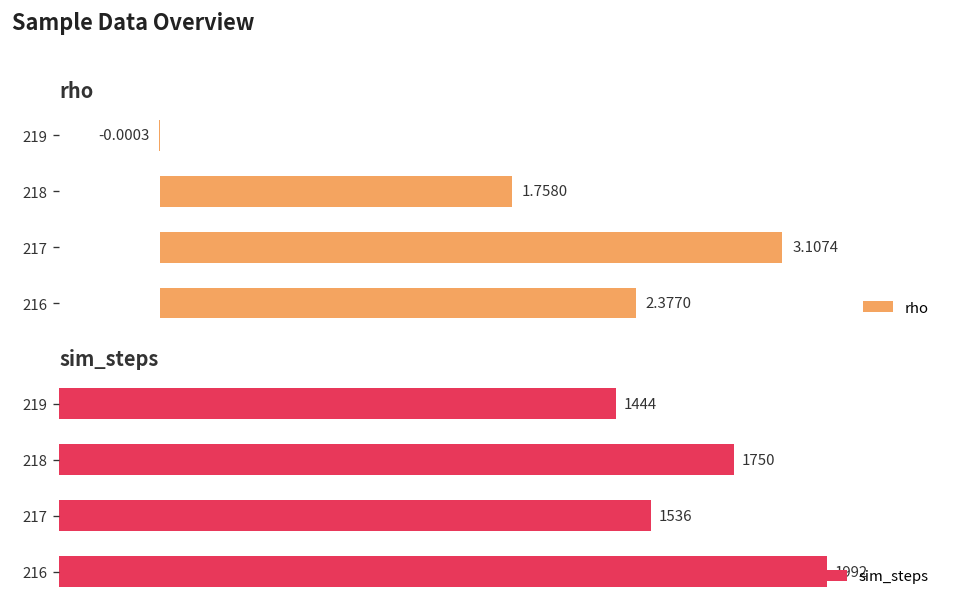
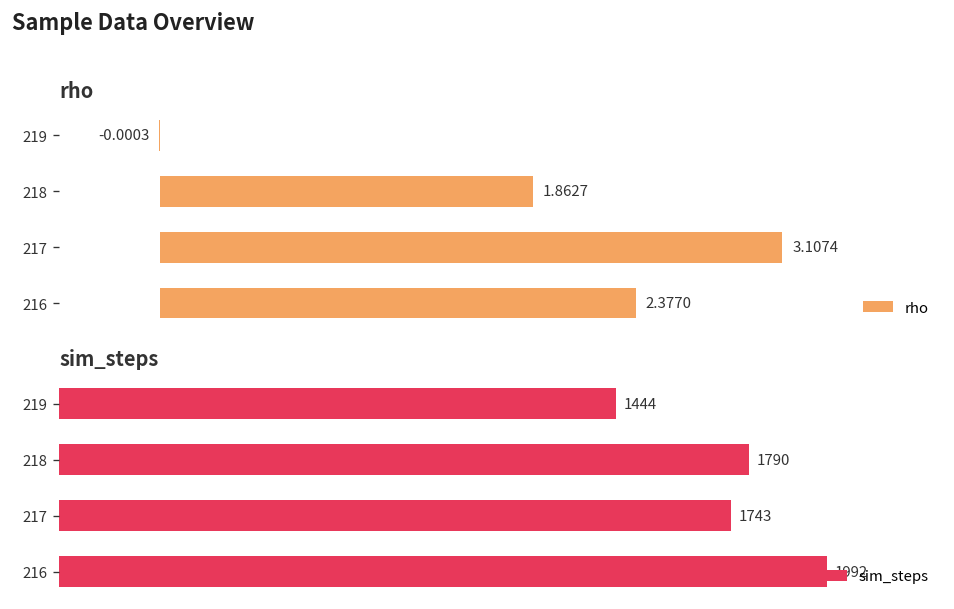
  {
    "rho": {
      "219": -0.0003,
-     "218": 1.7580,
+     "218": 1.8627,
      "217": 3.1074,
      "216": 2.3770
    },
    "sim_steps": {
      "219": 1444,
-     "218": 1750,
-     "217": 1536,
+     "218": 1790,
+     "217": 1743,
      "216": 1992
    }
  }
